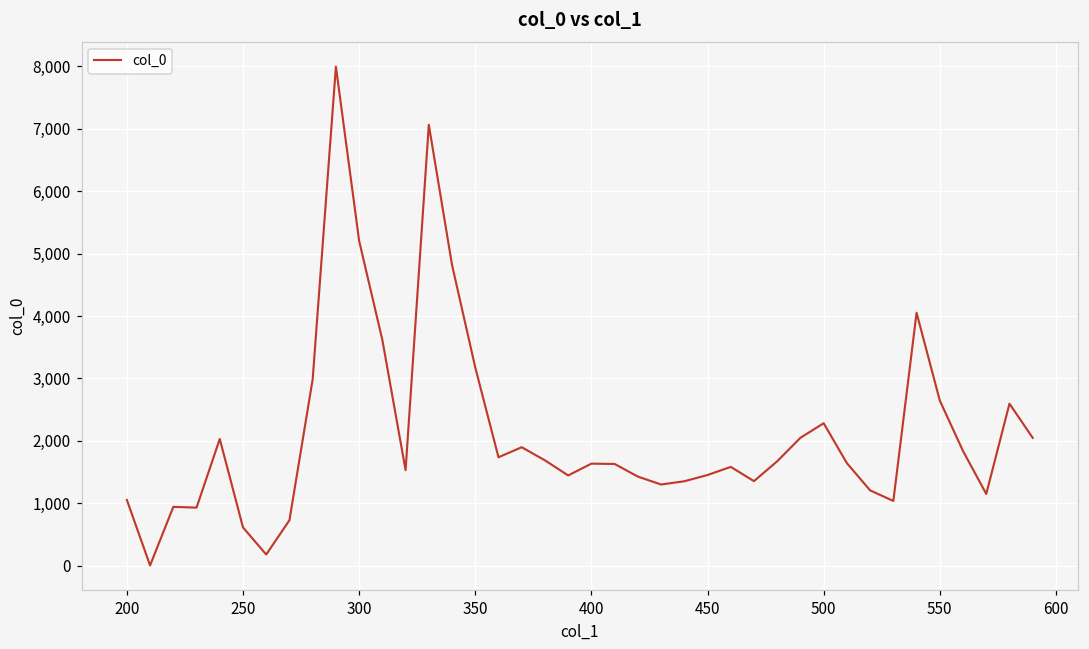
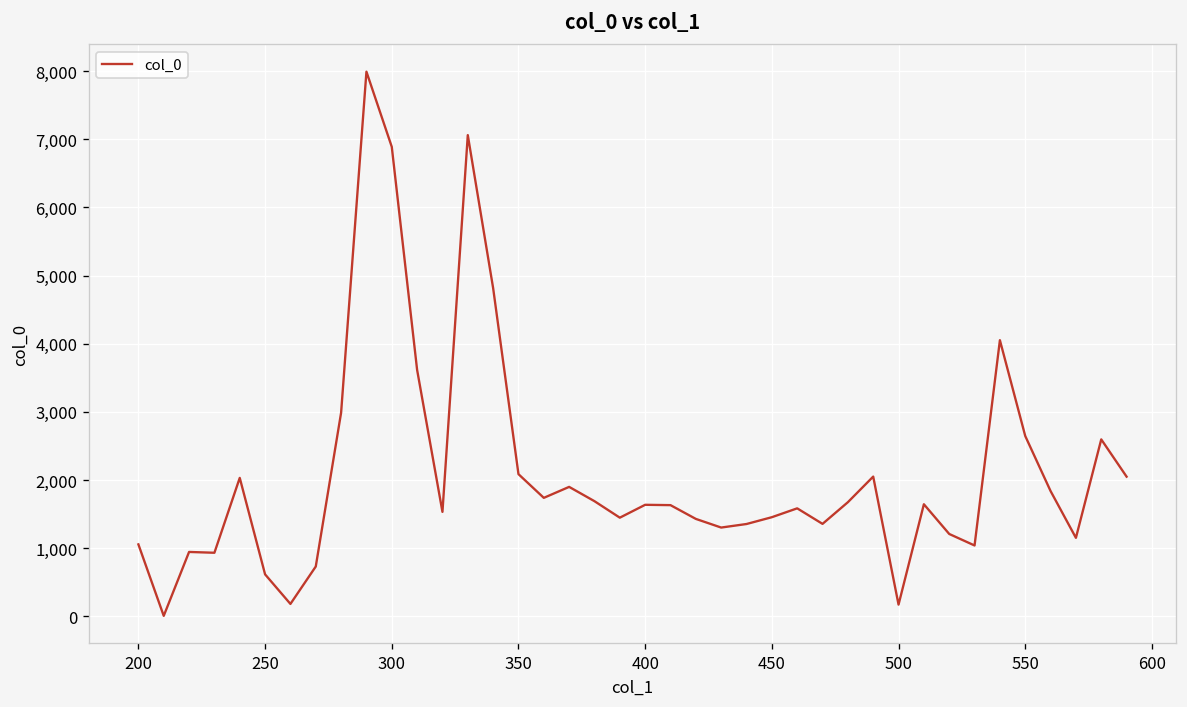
  {
    "200": "1,100",
    "250": "600",
-   "300": "5,200",
-   "350": "3,200",
+   "300": "6,900",
+   "350": "2,100",
    "400": "1,600",
    "450": "1,500",
-   "500": "2,300",
+   "500": "200",
    "550": "2,600"
  }
